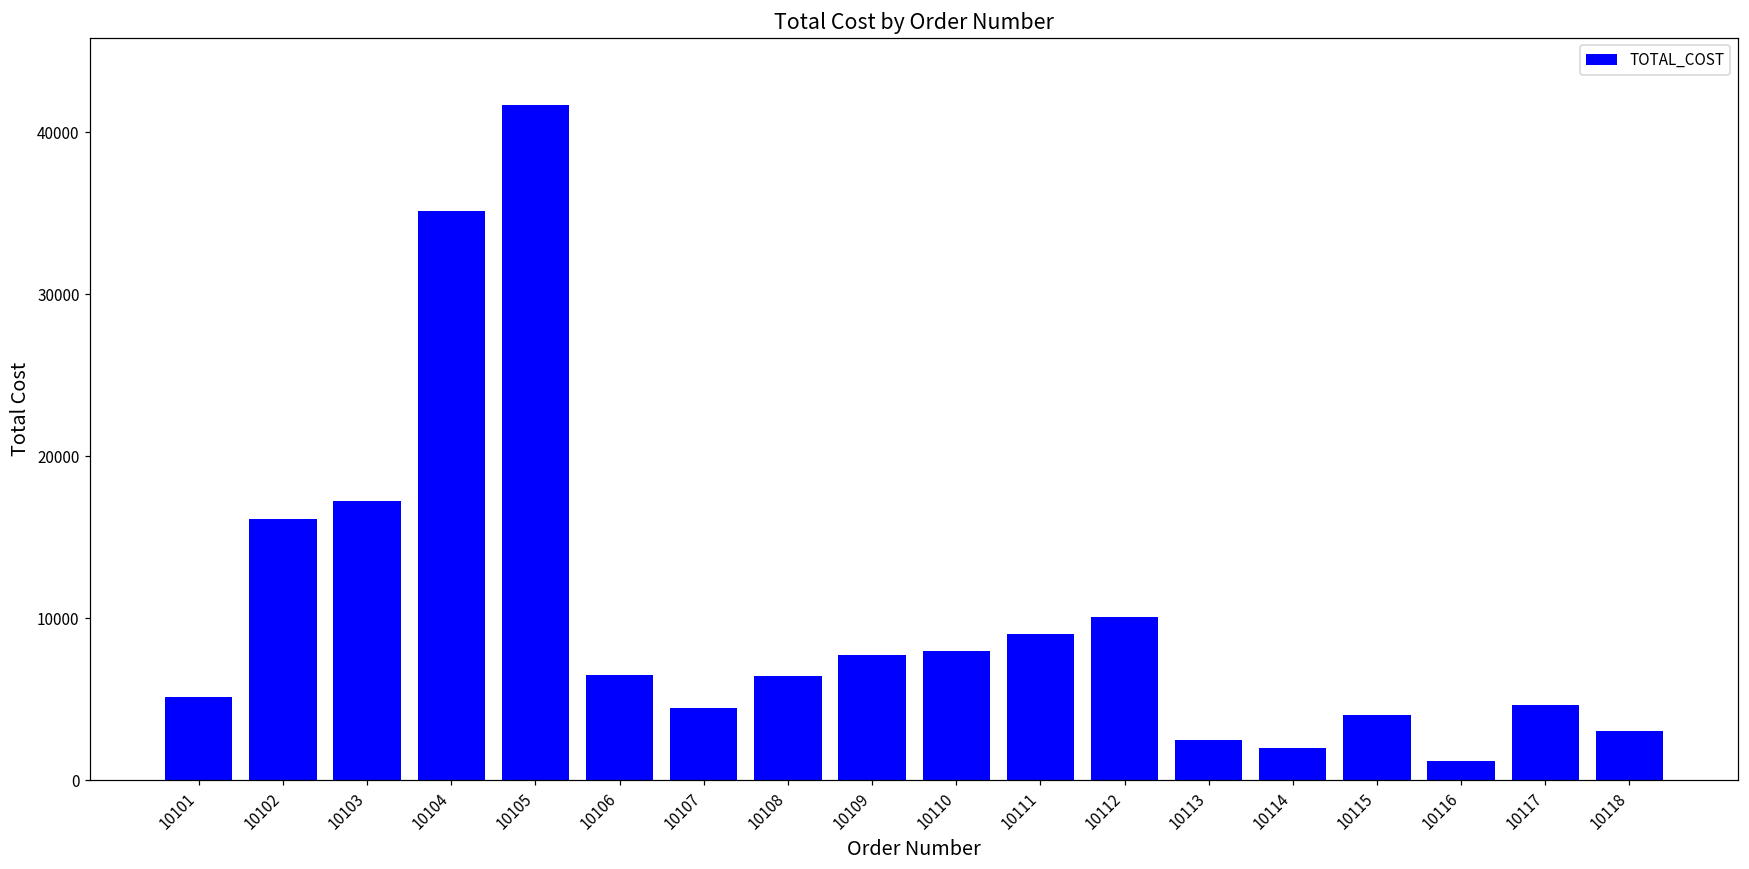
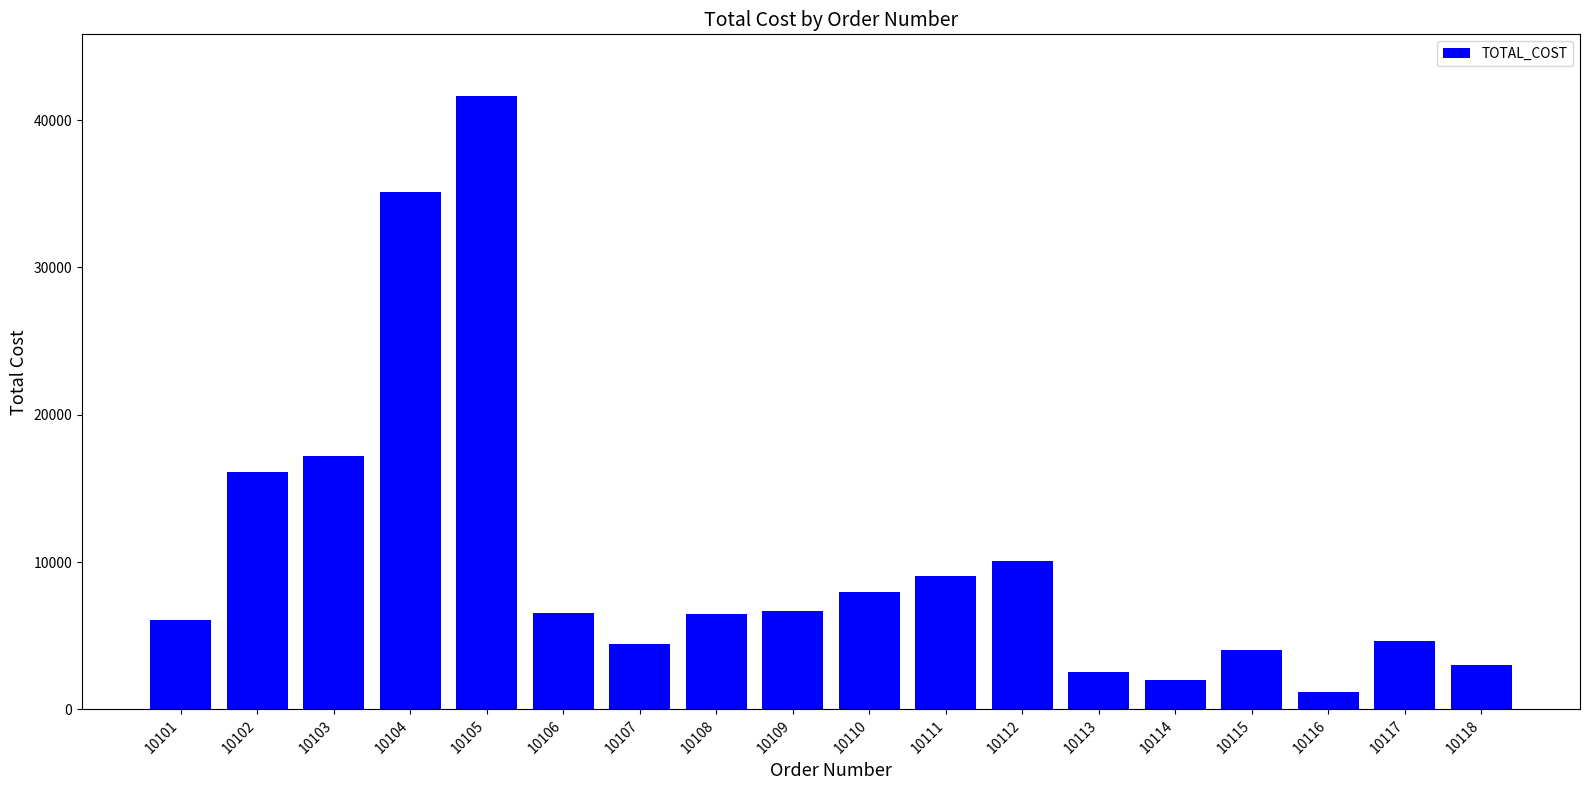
  {
-   "10101": 5200,
+   "10101": 6100,
    "10102": 16100,
    "10103": 17200,
    "10104": 35100,
    "10105": 41700,
    "10106": 6500,
    "10107": 4400,
    "10108": 6500,
-   "10109": 7800,
+   "10109": 6700,
    "10110": 8000,
    "10111": 9000,
    "10112": 10100,
    "10113": 2500,
    "10114": 2000,
    "10115": 4000,
    "10116": 1200,
    "10117": 4600,
    "10118": 3000
  }
